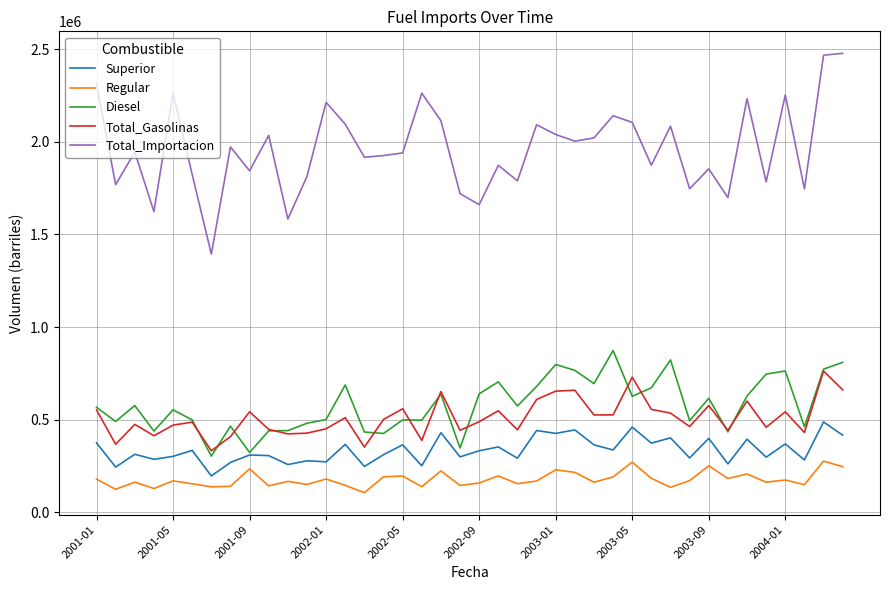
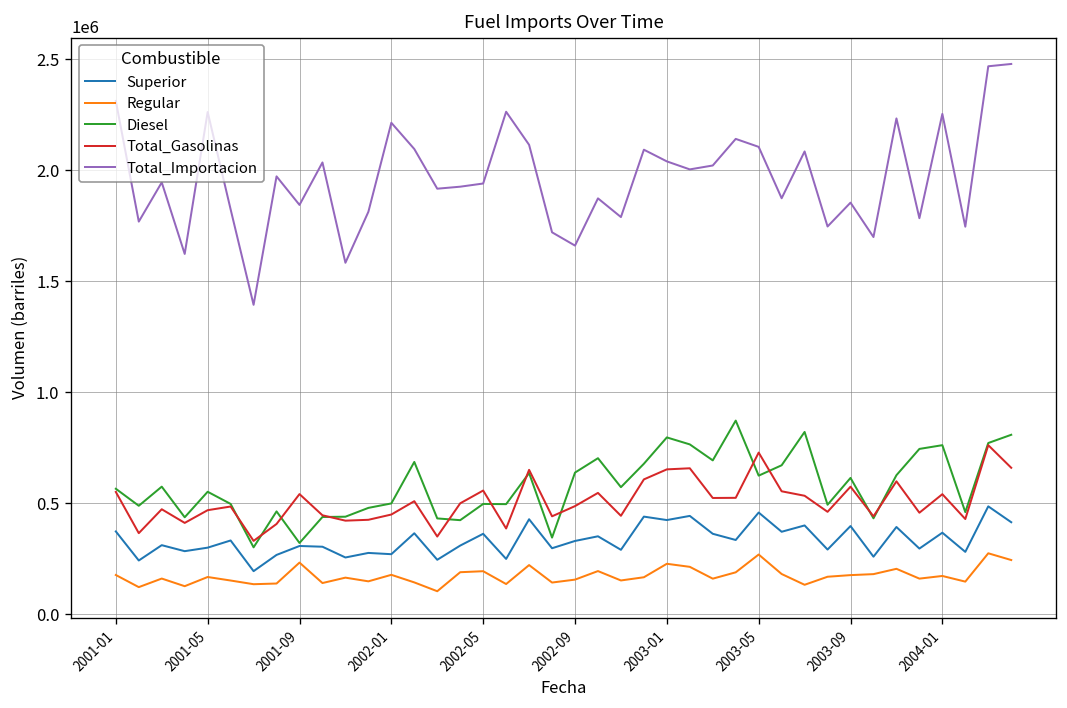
  {
    "Superior": {
      "2001-01": 370000,
      "2001-05": 300000,
      "2002-01": 270000,
      "2002-05": 360000,
      "2002-09": 330000,
      "2003-01": 430000,
      "2003-05": 460000,
      "2003-09": 400000,
      "2004-01": 370000
    },
    "Regular": {
      "2001-01": 180000,
      "2001-05": 170000,
      "2001-09": 230000,
      "2002-01": 180000,
      "2002-05": 190000,
      "2002-09": 160000,
      "2003-01": 230000,
      "2003-05": 270000,
-     "2003-09": 250000,
+     "2003-09": 180000,
      "2004-01": 170000
    },
    "Diesel": {
      "2001-01": 570000,
      "2001-05": 550000,
      "2002-01": 500000,
      "2002-05": 500000,
      "2002-09": 640000,
      "2003-01": 800000,
      "2003-05": 630000,
      "2003-09": 610000,
      "2004-01": 760000
    },
    "Total_Gasolinas": {
      "2001-01": 550000,
      "2001-05": 470000,
      "2001-09": 540000,
      "2002-01": 450000,
      "2002-05": 560000,
      "2002-09": 490000,
      "2003-01": 650000,
      "2003-05": 730000,
      "2003-09": 580000,
      "2004-01": 540000
    },
    "Total_Importacion": {
      "2001-09": 1840000,
      "2002-01": 2210000,
      "2002-05": 1940000,
      "2002-09": 1660000,
      "2003-01": 2040000,
      "2003-05": 2110000,
      "2003-09": 1850000,
      "2004-01": 2250000
    }
  }
